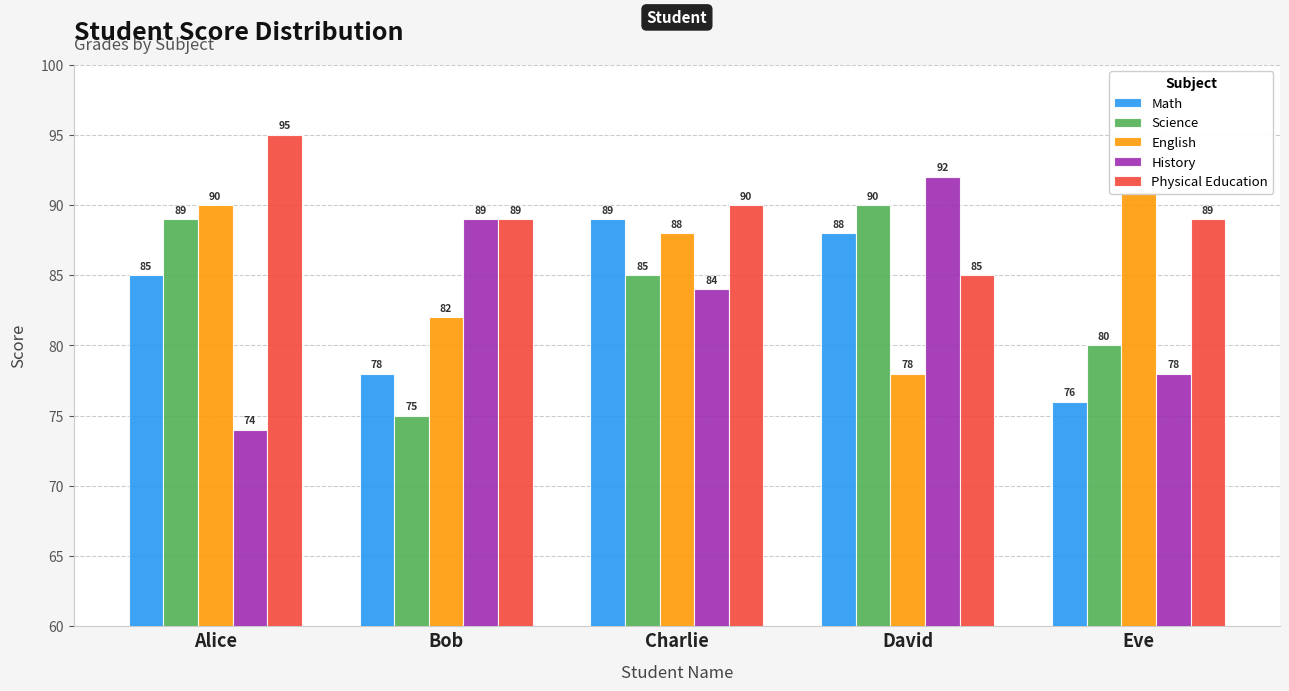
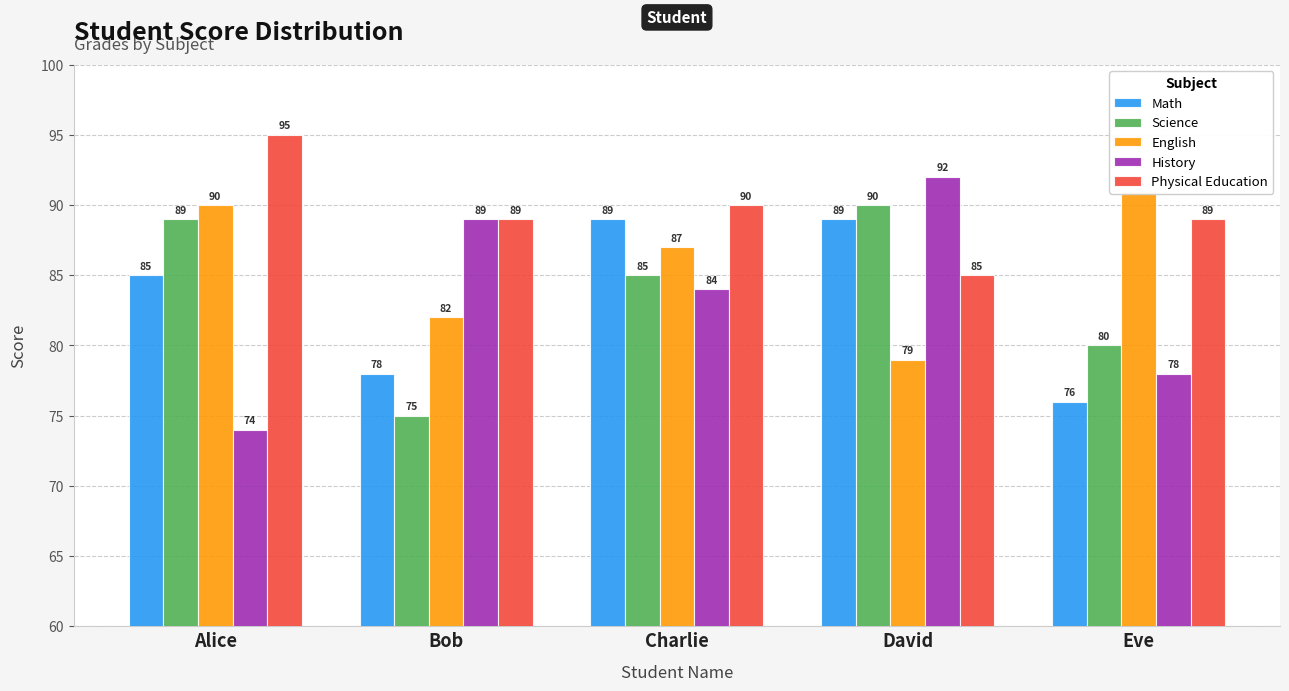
  {
    "Math": {
      "Alice": 85,
      "Bob": 78,
      "Charlie": 89,
-     "David": 88,
+     "David": 89,
      "Eve": 76
    },
    "Science": {
      "Alice": 89,
      "Bob": 75,
      "Charlie": 85,
      "David": 90,
      "Eve": 80
    },
    "English": {
      "Alice": 90,
      "Bob": 82,
-     "Charlie": 88,
-     "David": 78
+     "Charlie": 87,
+     "David": 79
    },
    "History": {
      "Alice": 74,
      "Bob": 89,
      "Charlie": 84,
      "David": 92,
      "Eve": 78
    },
    "Physical Education": {
      "Alice": 95,
      "Bob": 89,
      "Charlie": 90,
      "David": 85,
      "Eve": 89
    }
  }
